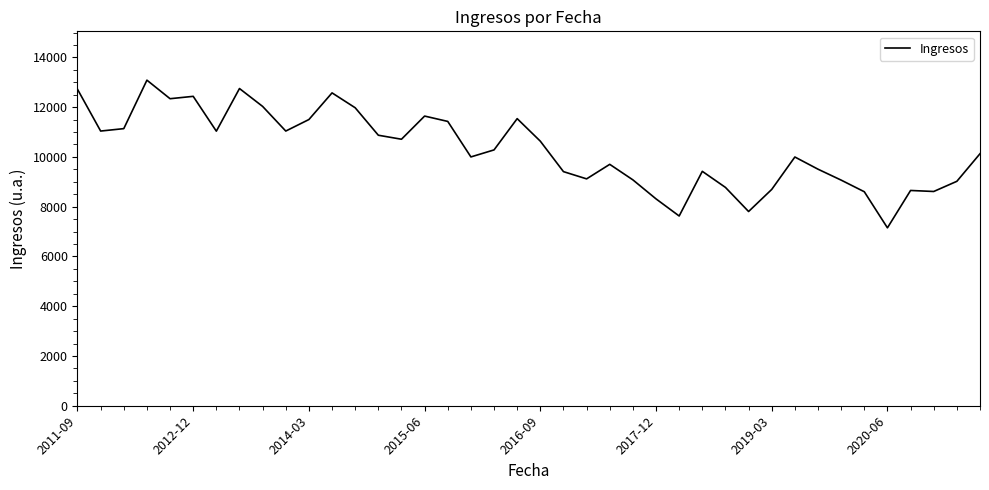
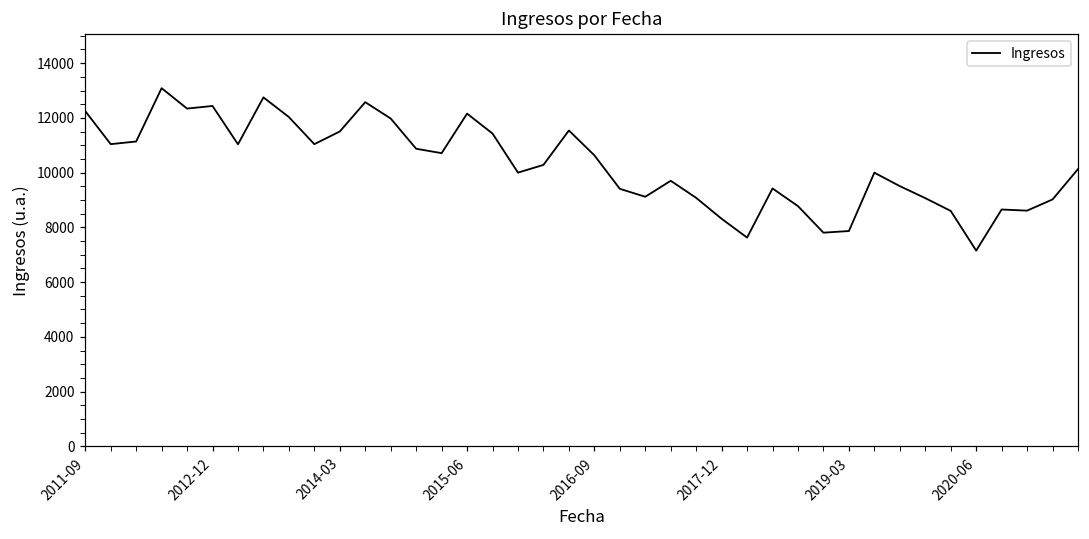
  {
-   "2011-09": 12700,
+   "2011-09": 12200,
    "2012-12": 12400,
    "2014-03": 11500,
-   "2015-06": 11600,
+   "2015-06": 12200,
    "2016-09": 10600,
    "2017-12": 8300,
-   "2019-03": 8700,
+   "2019-03": 7900,
    "2020-06": 7200
  }
